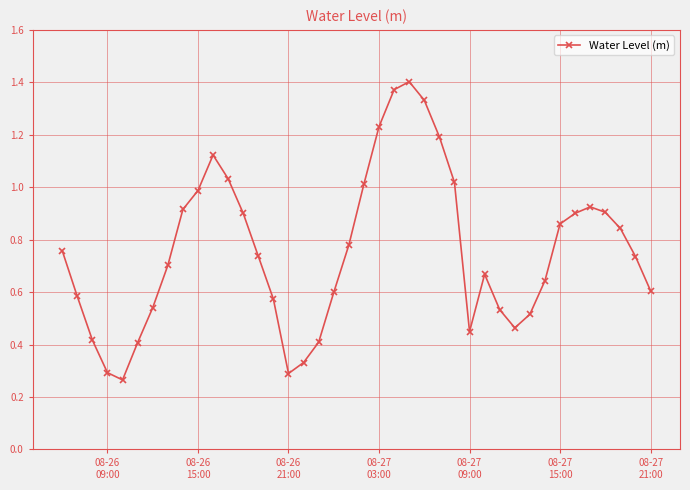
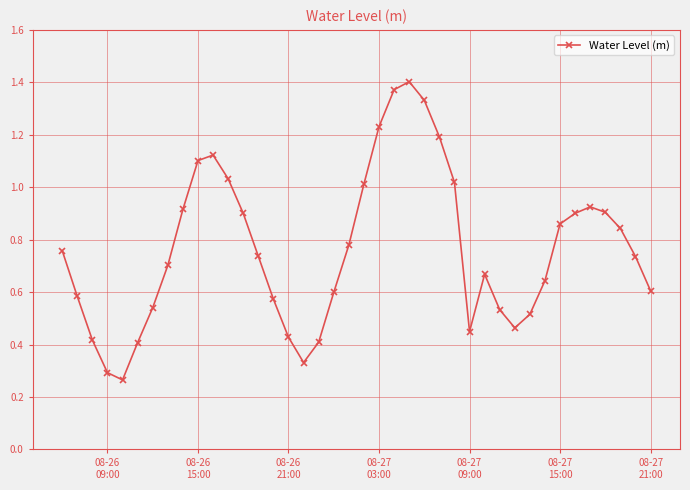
  {
    "08-26 09:00": 0.29,
-   "08-26 15:00": 0.99,
-   "08-26 21:00": 0.29,
+   "08-26 15:00": 1.10,
+   "08-26 21:00": 0.43,
    "08-27 03:00": 1.23,
    "08-27 09:00": 0.45,
    "08-27 15:00": 0.86,
    "08-27 21:00": 0.60
  }
